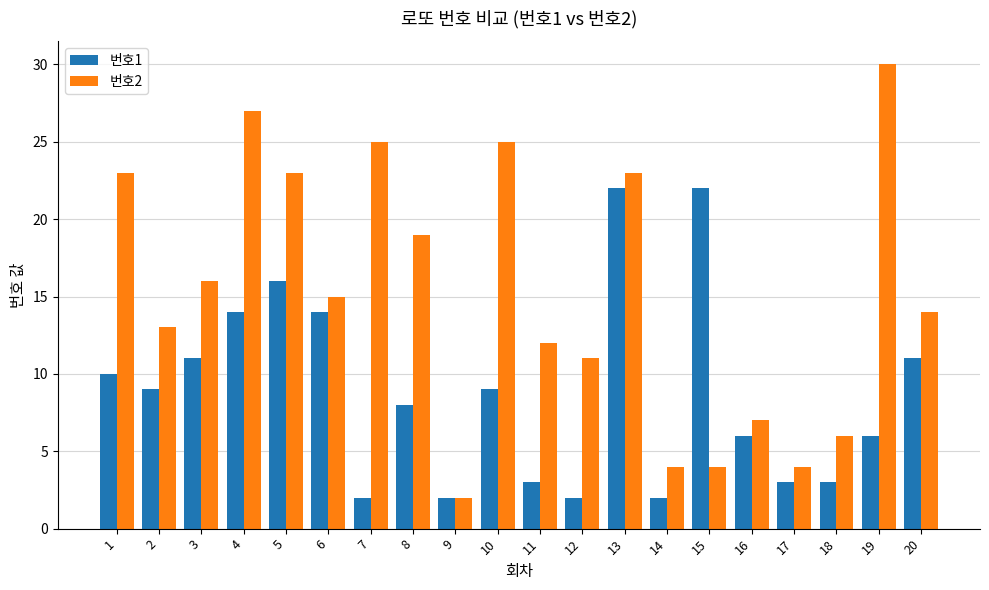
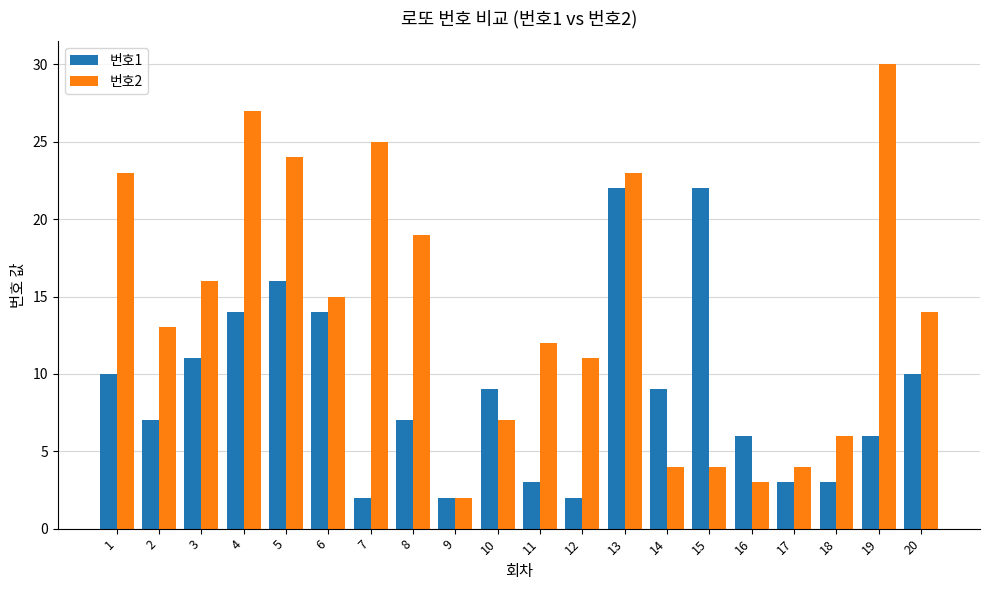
  {
    "번호1": {
      "1": 10,
-     "2": 9,
+     "2": 7,
      "3": 11,
      "4": 14,
      "5": 16,
      "6": 14,
      "7": 2,
-     "8": 8,
+     "8": 7,
      "9": 2,
      "10": 9,
      "11": 3,
      "12": 2,
      "13": 22,
-     "14": 2,
+     "14": 9,
      "15": 22,
      "16": 6,
      "17": 3,
      "18": 3,
      "19": 6,
-     "20": 11
+     "20": 10
    },
    "번호2": {
      "1": 23,
      "2": 13,
      "3": 16,
      "4": 27,
-     "5": 23,
+     "5": 24,
      "6": 15,
      "7": 25,
      "8": 19,
      "9": 2,
-     "10": 25,
+     "10": 7,
      "11": 12,
      "12": 11,
      "13": 23,
      "14": 4,
      "15": 4,
-     "16": 7,
+     "16": 3,
      "17": 4,
      "18": 6,
      "19": 30,
      "20": 14
    }
  }
